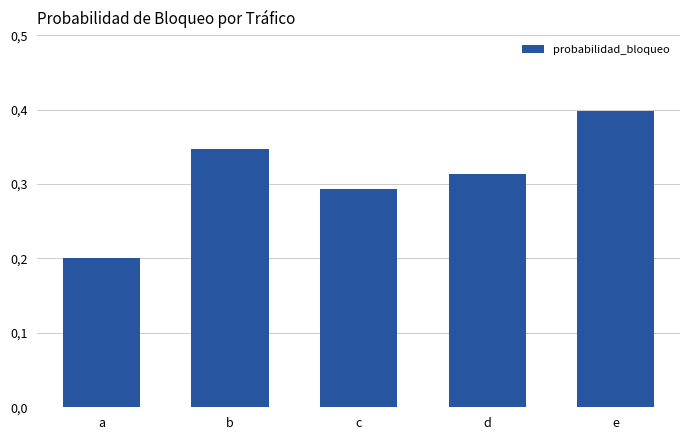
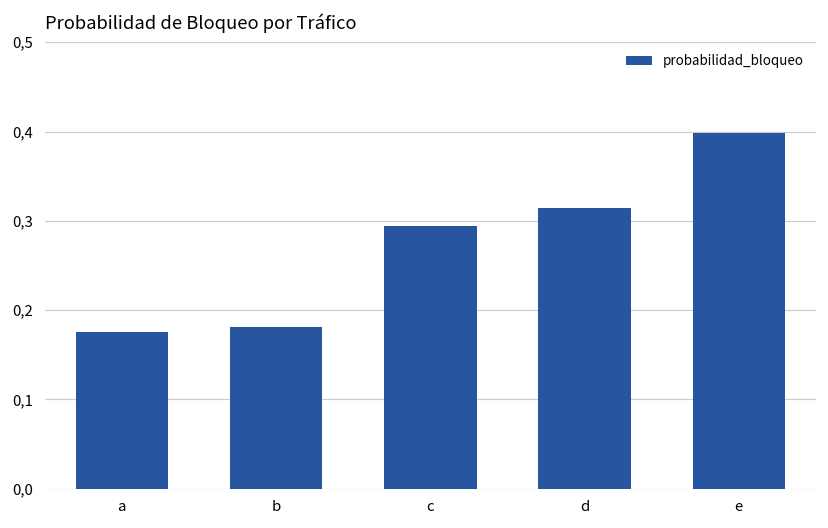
  {
-   "a": 2.0,
-   "b": 3.5,
+   "a": 1.8,
+   "b": 1.8,
    "c": 2.9,
    "d": 3.1,
    "e": 4.0
  }
